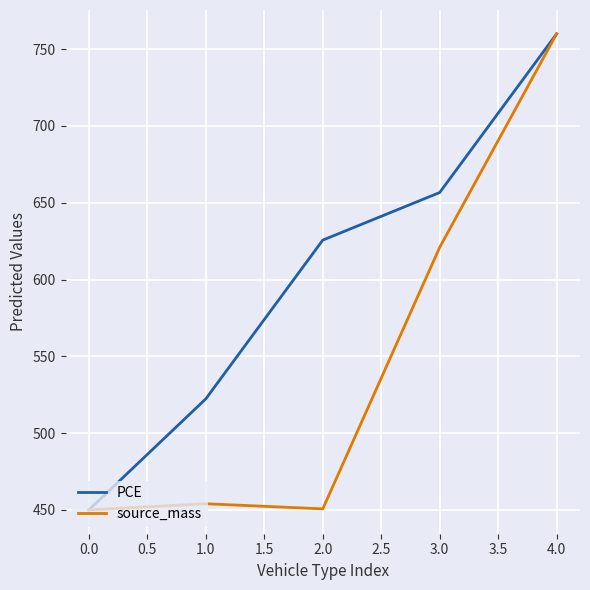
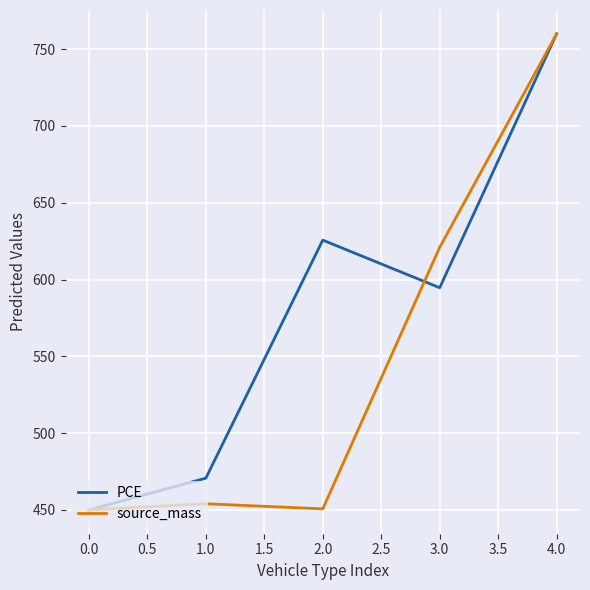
  {
    "PCE": {
-     "1.0": 522,
+     "1.0": 471,
      "2.0": 626,
-     "3.0": 657
+     "3.0": 595
    },
    "source_mass": {
      "2.0": 451,
      "3.0": 621
    }
  }
